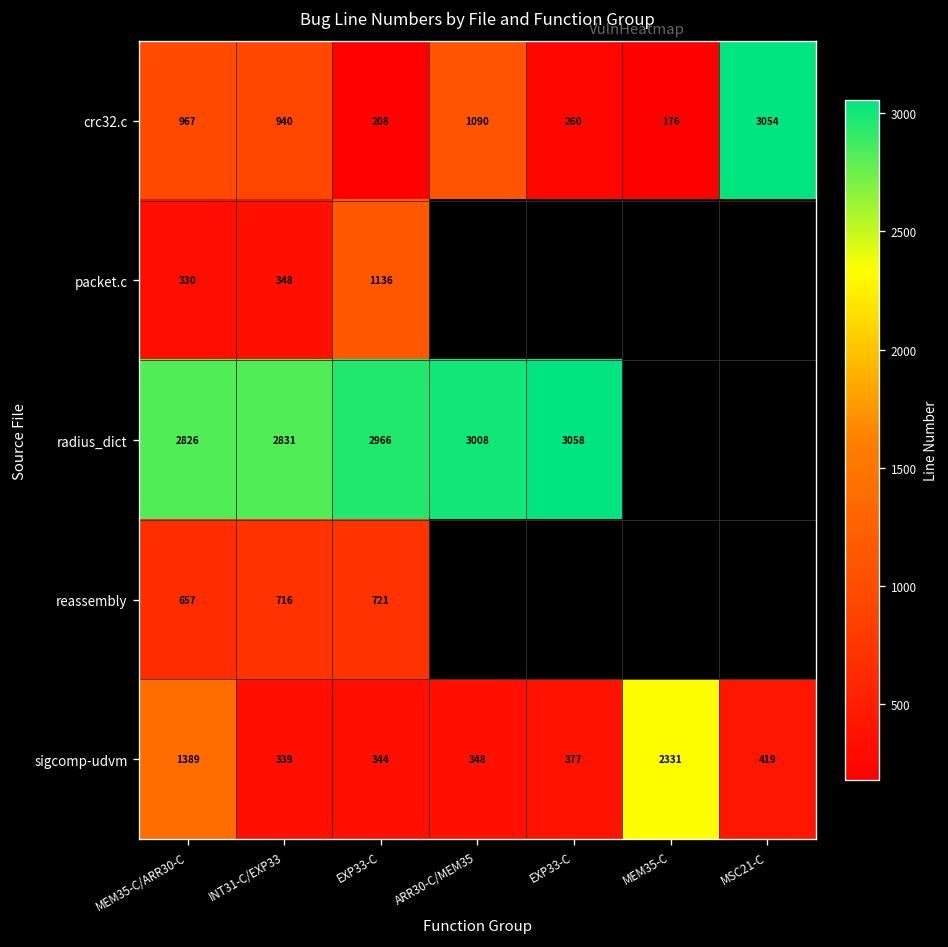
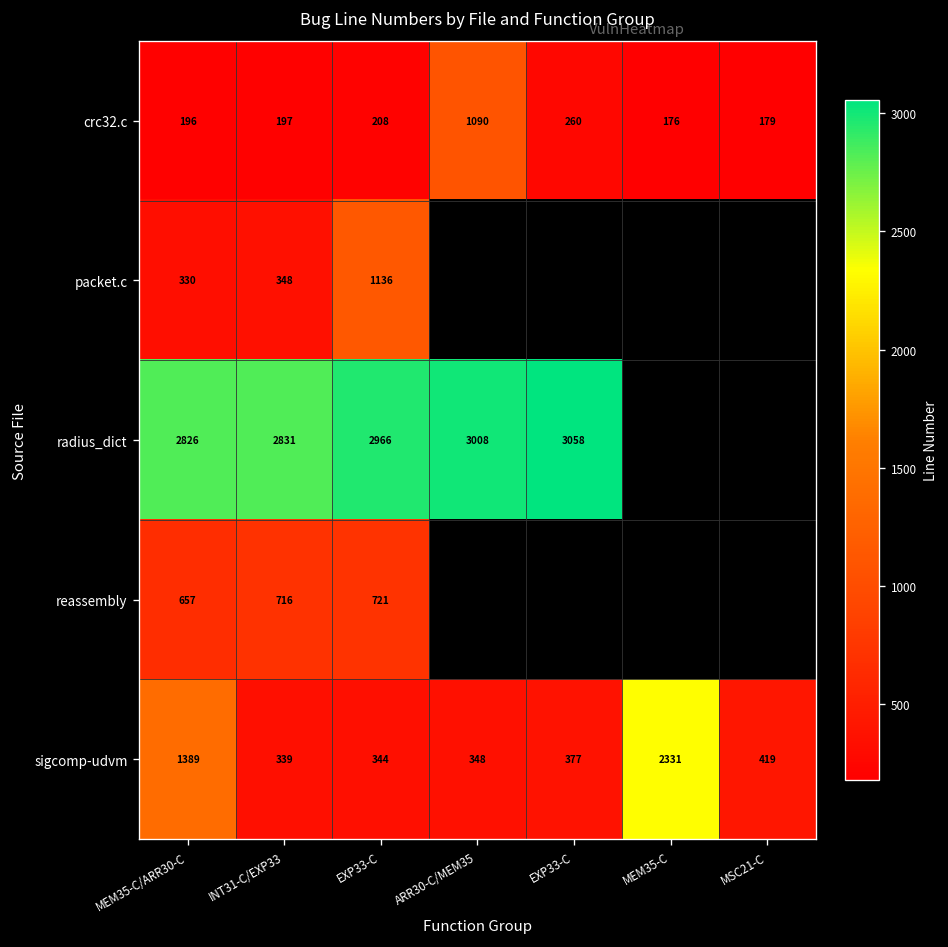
  {
    "crc32.c": {
-     "MEM35-C/ARR30-C": 967,
-     "INT31-C/EXP33": 940,
+     "MEM35-C/ARR30-C": 196,
+     "INT31-C/EXP33": 197,
      "ARR30-C/MEM35": 1090,
      "MEM35-C": 176,
-     "MSC21-C": 3054
+     "MSC21-C": 179
    },
    "packet.c": {
      "MEM35-C/ARR30-C": 330,
      "INT31-C/EXP33": 348,
      "EXP33-C": 1136
    },
    "radius_dict": {
      "MEM35-C/ARR30-C": 2826,
      "INT31-C/EXP33": 2831,
      "ARR30-C/MEM35": 3008
    },
    "reassembly": {
      "MEM35-C/ARR30-C": 657,
      "INT31-C/EXP33": 716,
      "EXP33-C": 721
    },
    "sigcomp-udvm": {
      "MEM35-C/ARR30-C": 1389,
      "INT31-C/EXP33": 339,
      "ARR30-C/MEM35": 348,
      "MEM35-C": 2331,
      "MSC21-C": 419
    }
  }
